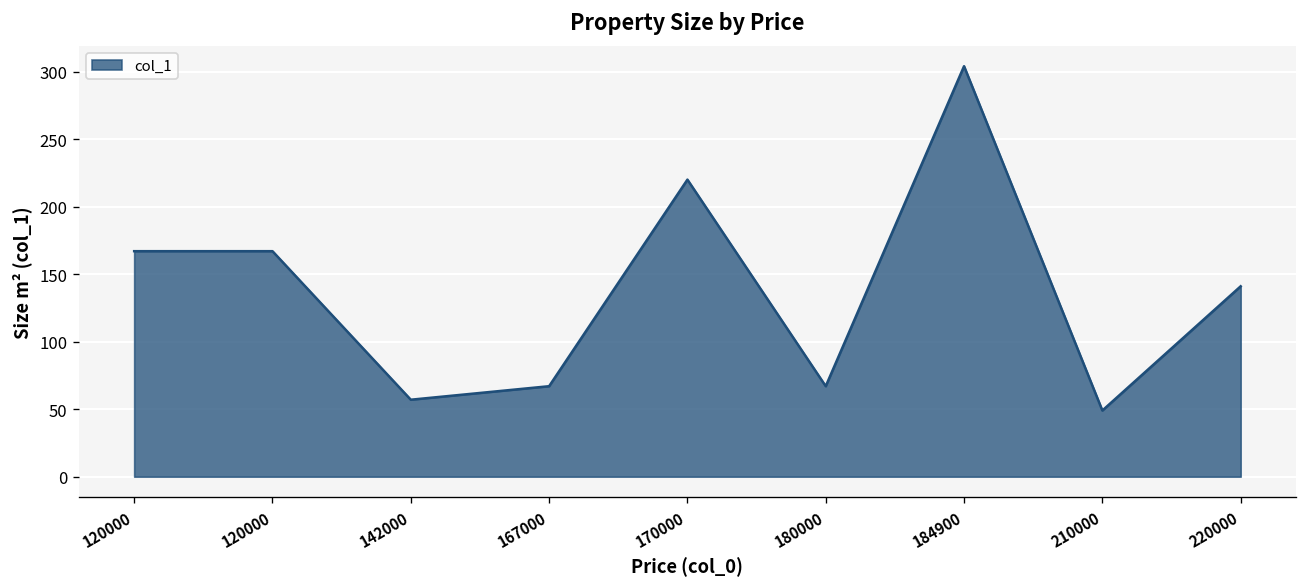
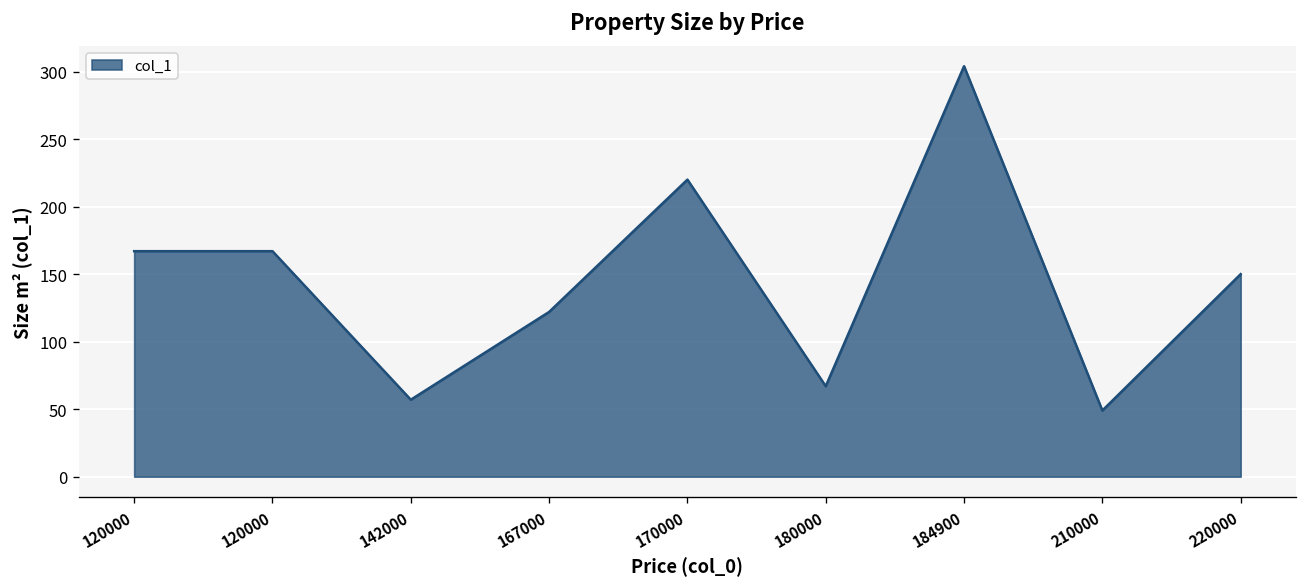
  {
    "142000": 57,
-   "167000": 67,
+   "167000": 122,
    "170000": 220,
    "180000": 67,
    "184900": 304,
    "210000": 49,
-   "220000": 141
+   "220000": 150
  }
